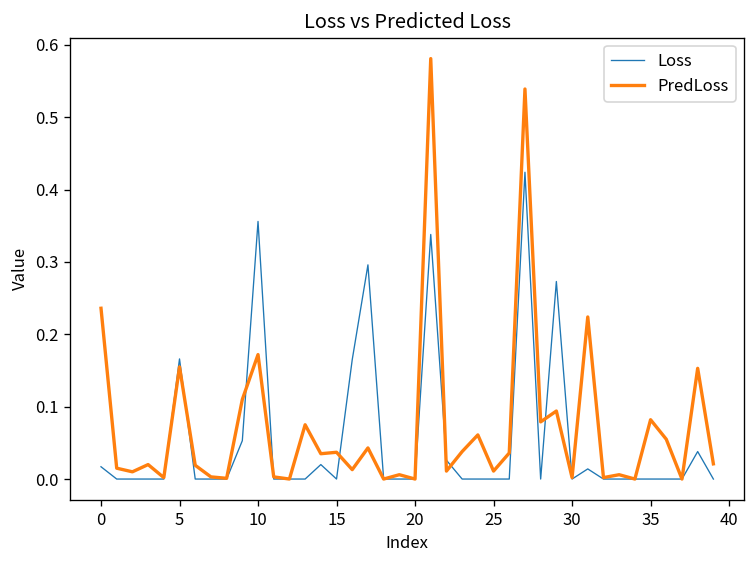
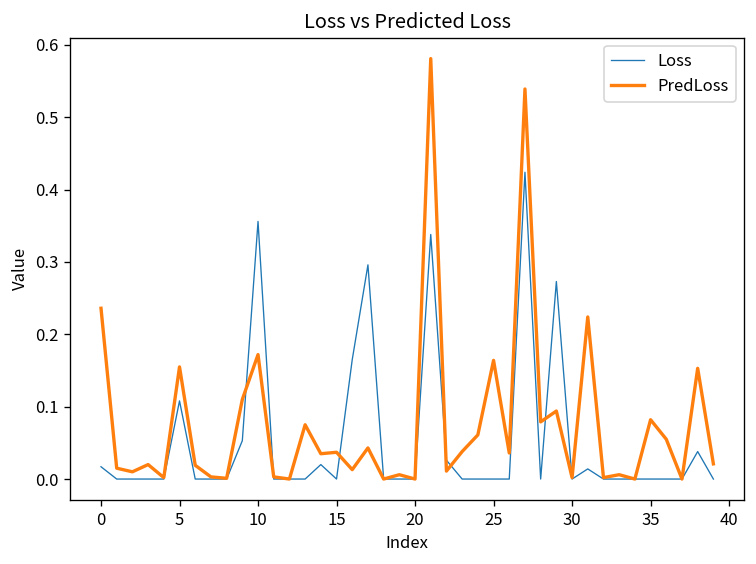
  {
    "Loss": {
      "0": 0.02,
-     "5": 0.17,
+     "5": 0.11,
      "10": 0.36,
      "15": 0.00,
      "25": 0.00,
      "35": 0.00
    },
    "PredLoss": {
      "0": 0.24,
      "5": 0.16,
      "10": 0.17,
      "15": 0.04,
-     "25": 0.01,
+     "25": 0.16,
      "35": 0.08
    }
  }
